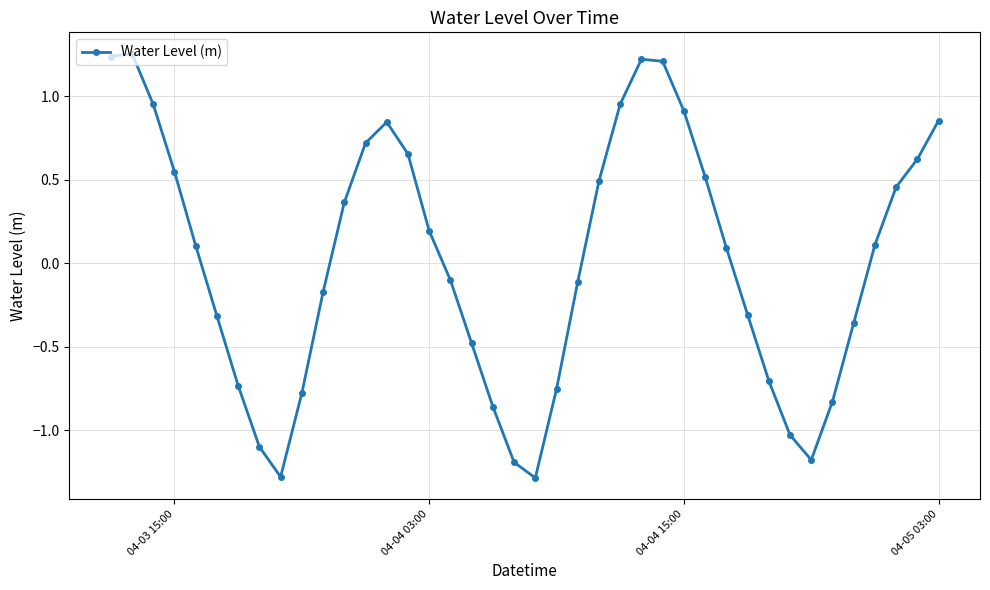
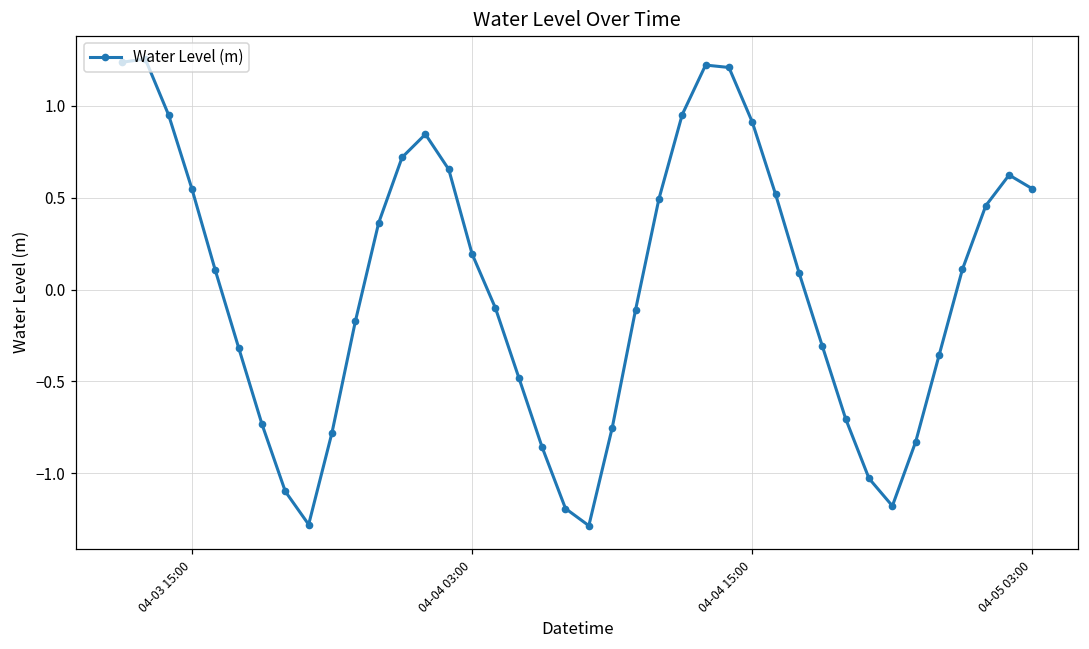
  {
    "04-03 15:00": 0.55,
    "04-04 03:00": 0.19,
    "04-04 15:00": 0.91,
-   "04-05 03:00": 0.85
+   "04-05 03:00": 0.55
  }
